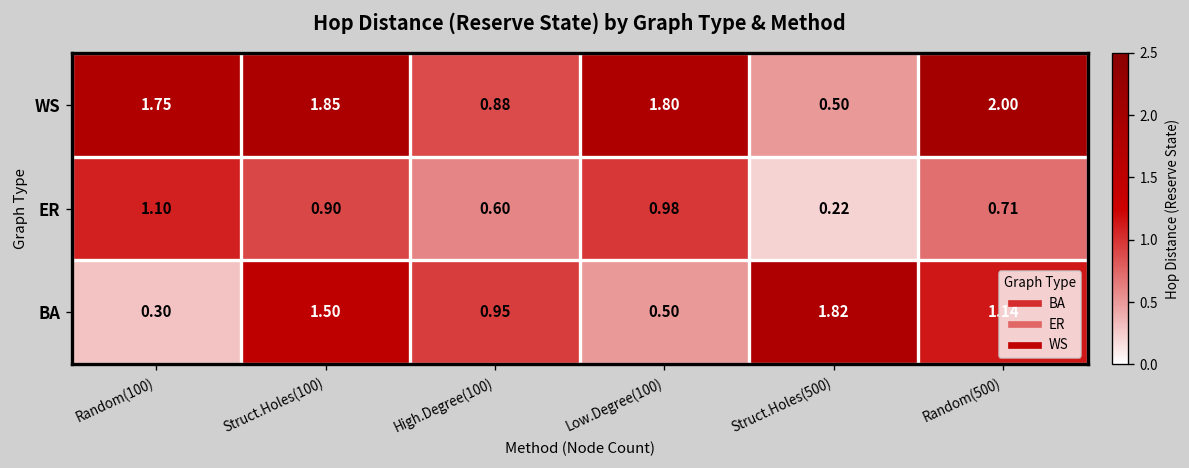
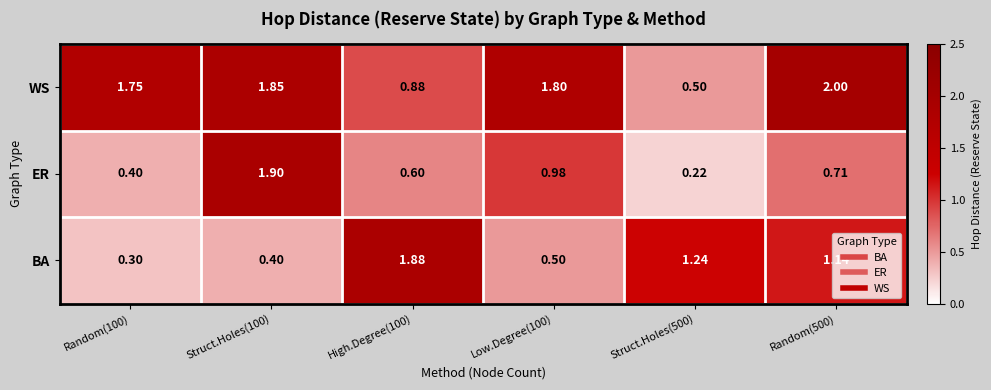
  {
    "WS": {
      "Random(100)": 1.75,
      "Struct.Holes(100)": 1.85,
      "High.Degree(100)": 0.88,
      "Low.Degree(100)": 1.80,
      "Struct.Holes(500)": 0.50,
      "Random(500)": 2.00
    },
    "ER": {
-     "Random(100)": 1.10,
-     "Struct.Holes(100)": 0.90,
+     "Random(100)": 0.40,
+     "Struct.Holes(100)": 1.90,
      "High.Degree(100)": 0.60,
      "Low.Degree(100)": 0.98,
      "Struct.Holes(500)": 0.22,
      "Random(500)": 0.71
    },
    "BA": {
      "Random(100)": 0.30,
-     "Struct.Holes(100)": 1.50,
-     "High.Degree(100)": 0.95,
+     "Struct.Holes(100)": 0.40,
+     "High.Degree(100)": 1.88,
      "Low.Degree(100)": 0.50,
-     "Struct.Holes(500)": 1.82
+     "Struct.Holes(500)": 1.24
    }
  }
